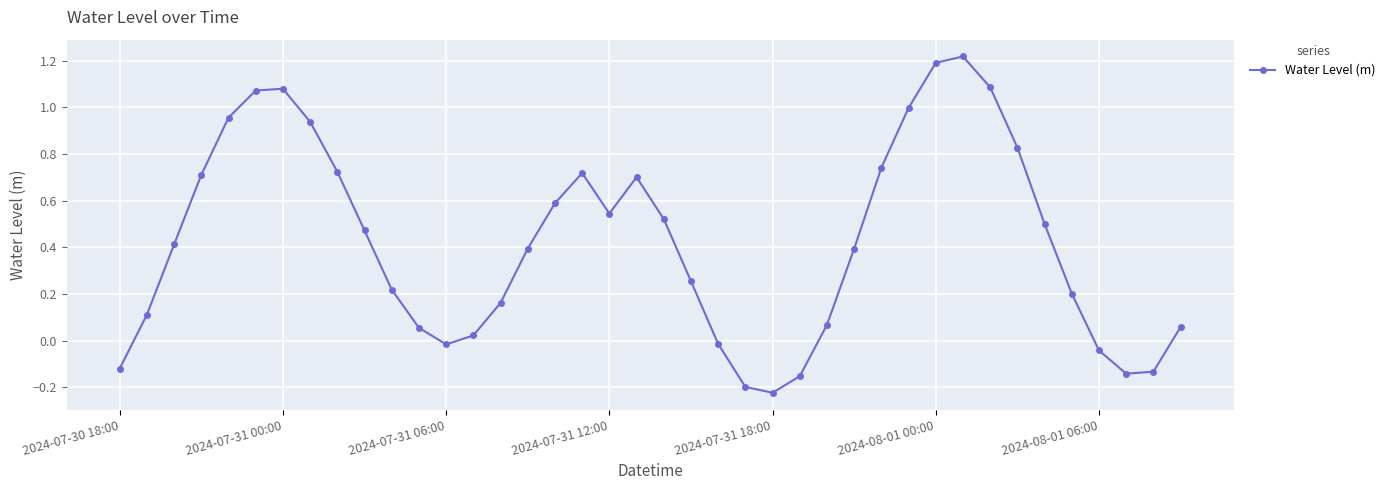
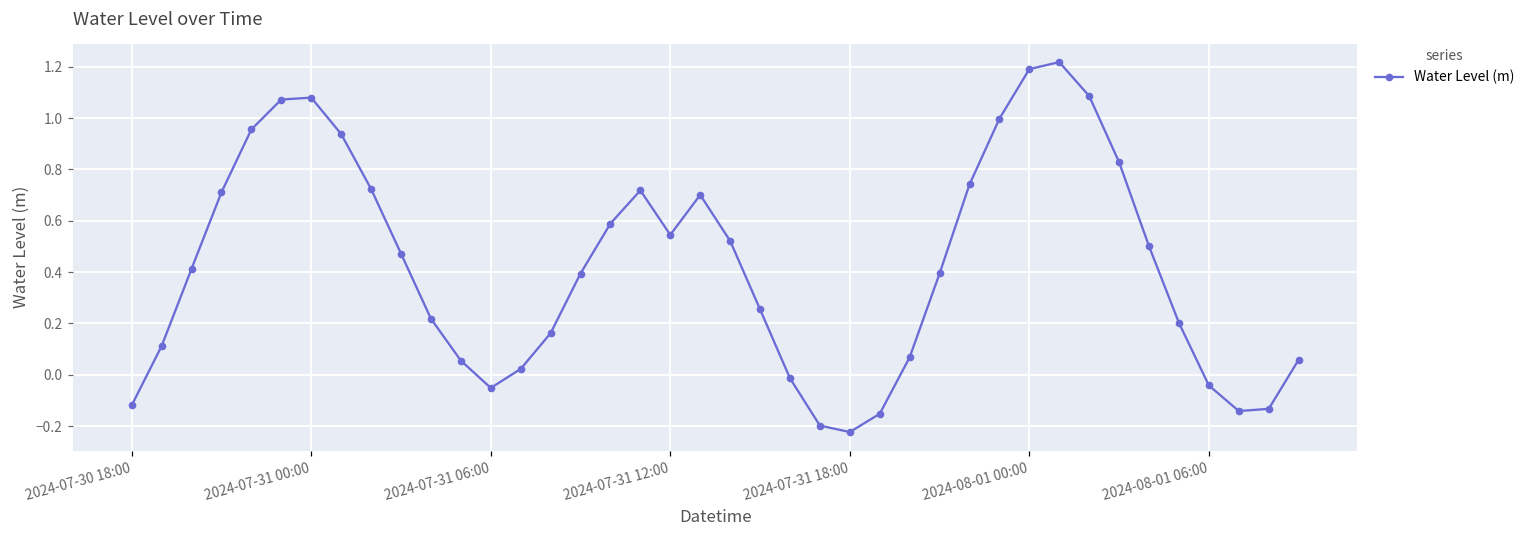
  {
    "2024-07-30 18:00": -0.12,
    "2024-07-31 00:00": 1.08,
-   "2024-07-31 06:00": -0.02,
+   "2024-07-31 06:00": -0.05,
    "2024-07-31 12:00": 0.54,
    "2024-07-31 18:00": -0.22,
    "2024-08-01 00:00": 1.19,
    "2024-08-01 06:00": -0.04
  }
